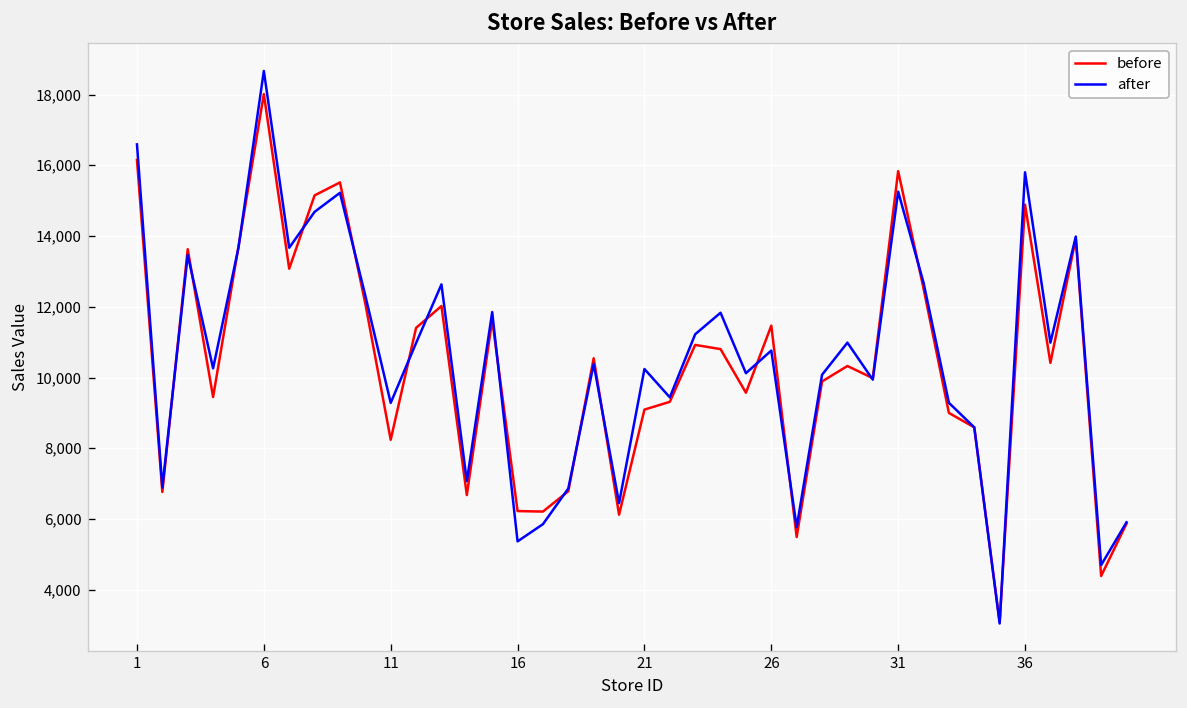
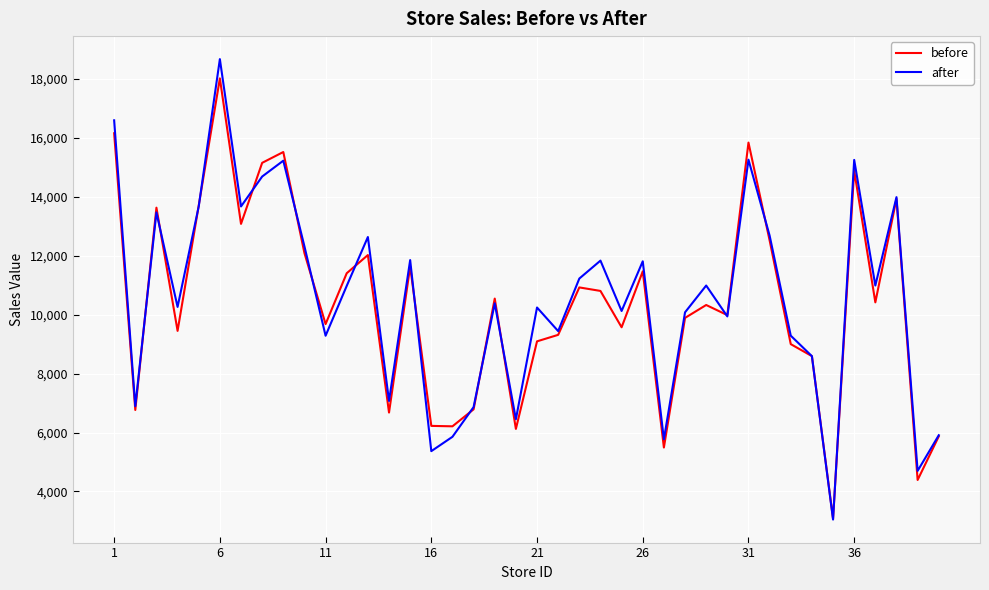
  {
    "before": {
      "1": "16,200",
      "6": "18,000",
-     "11": "8,200",
+     "11": "9,700",
      "16": "6,200",
      "21": "9,100",
      "26": "11,500",
      "31": "15,800",
      "36": "14,900"
    },
    "after": {
      "1": "16,600",
      "6": "18,700",
      "11": "9,300",
      "16": "5,400",
      "21": "10,200",
-     "26": "10,800",
+     "26": "11,800",
      "31": "15,300",
-     "36": "15,800"
+     "36": "15,200"
    }
  }
